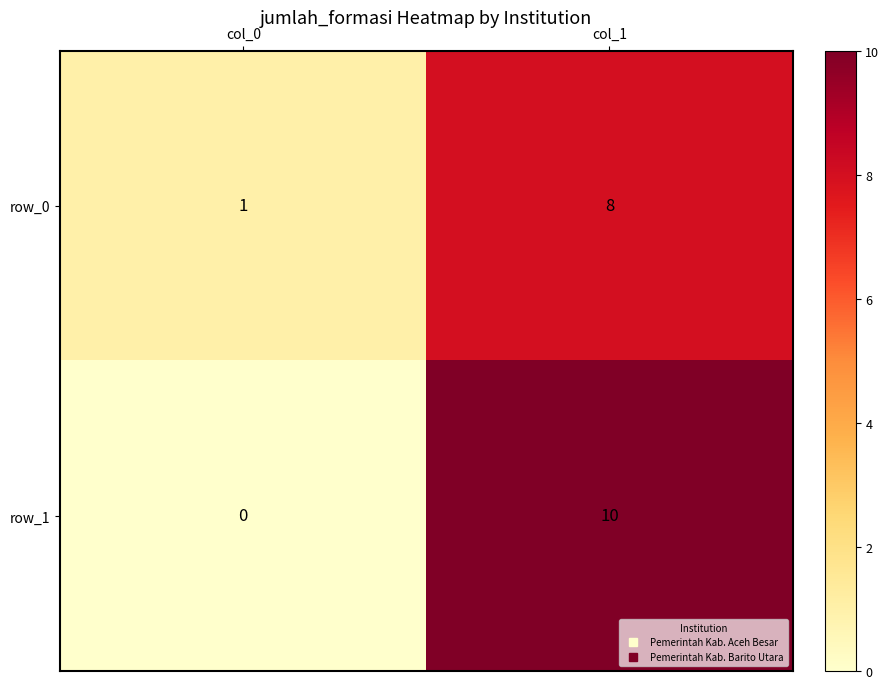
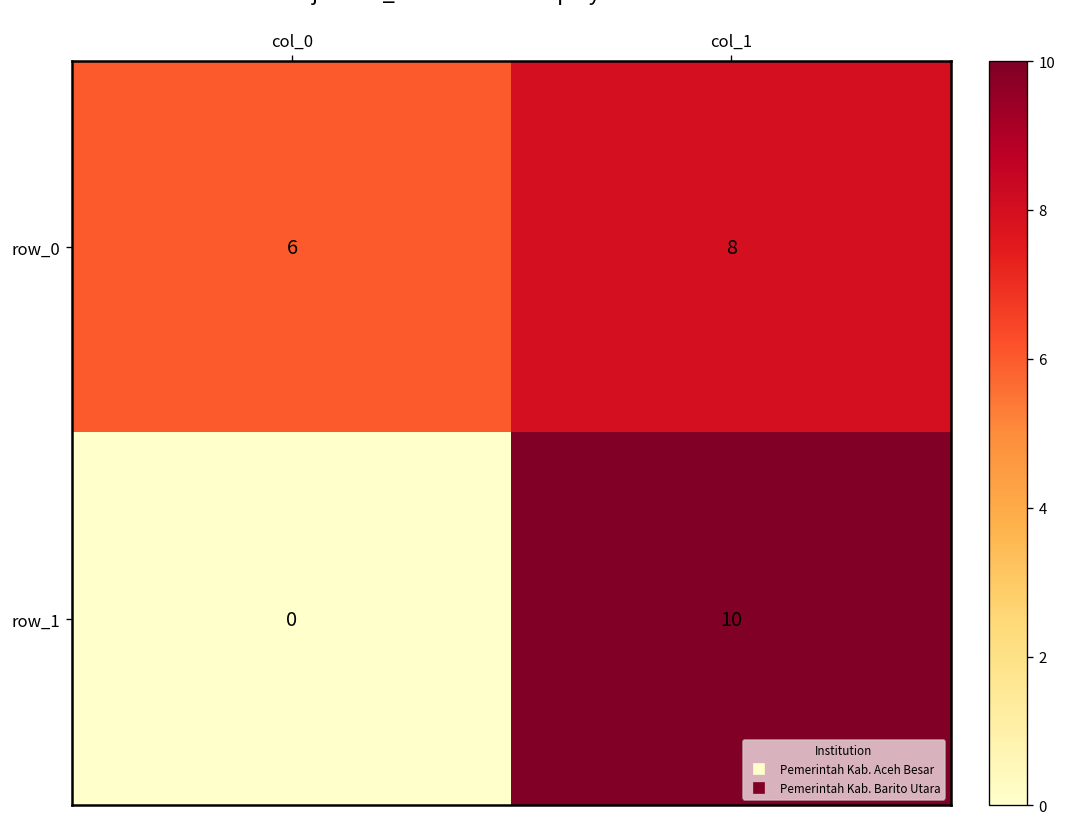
  {
    "row_0": {
-     "col_0": 1,
+     "col_0": 6,
      "col_1": 8
    },
    "row_1": {
      "col_0": 0,
      "col_1": 10
    }
  }
